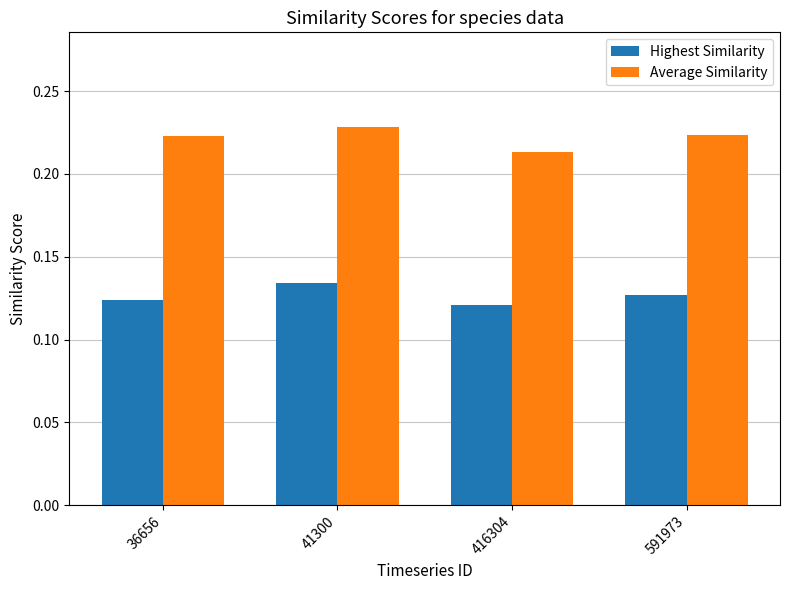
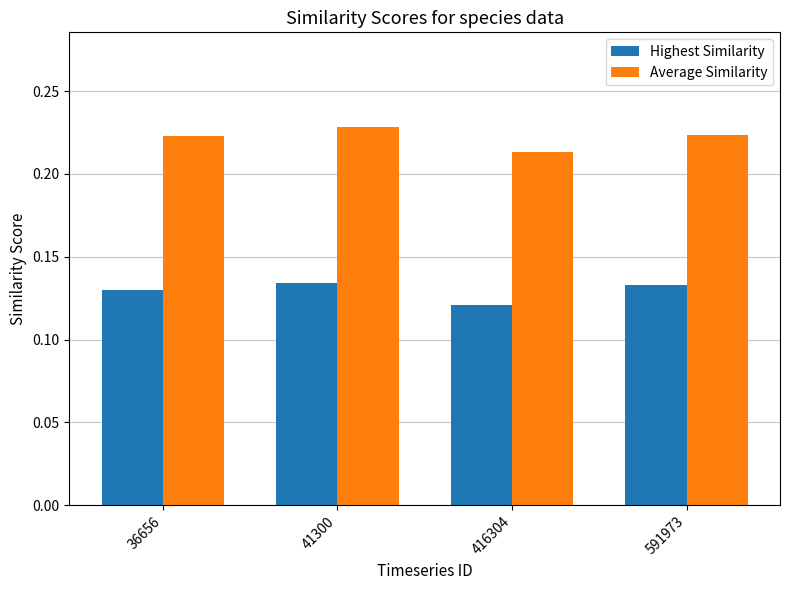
  {
    "Highest Similarity": {
-     "36656": 0.124,
+     "36656": 0.130,
      "41300": 0.134,
      "416304": 0.121,
-     "591973": 0.127
+     "591973": 0.133
    },
    "Average Similarity": {
      "36656": 0.223,
      "41300": 0.228,
      "416304": 0.213,
      "591973": 0.224
    }
  }
